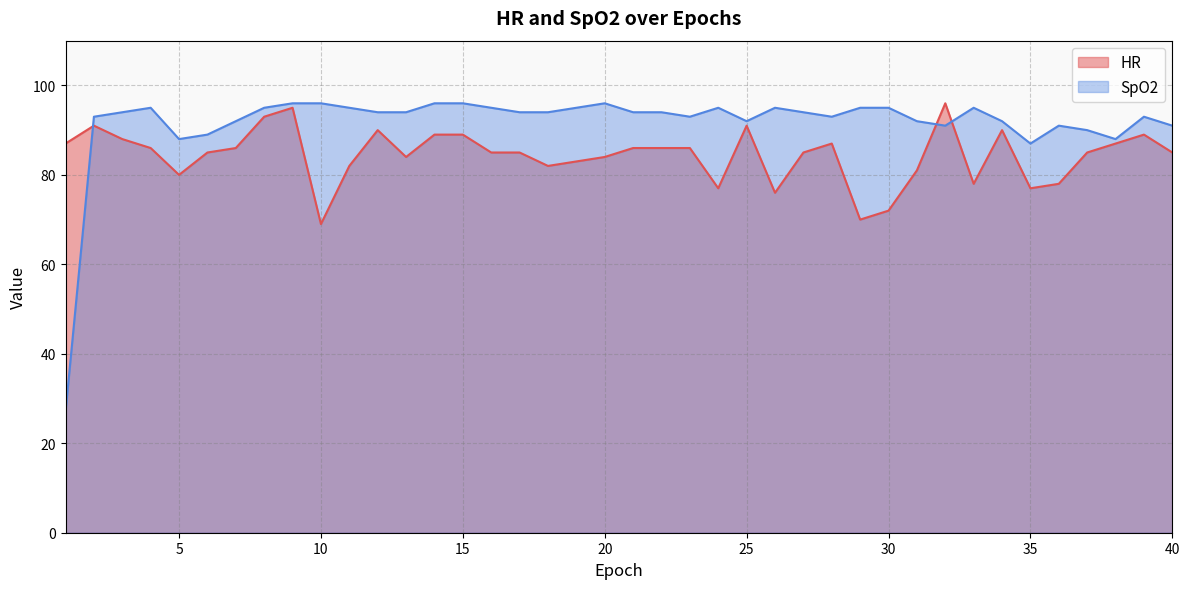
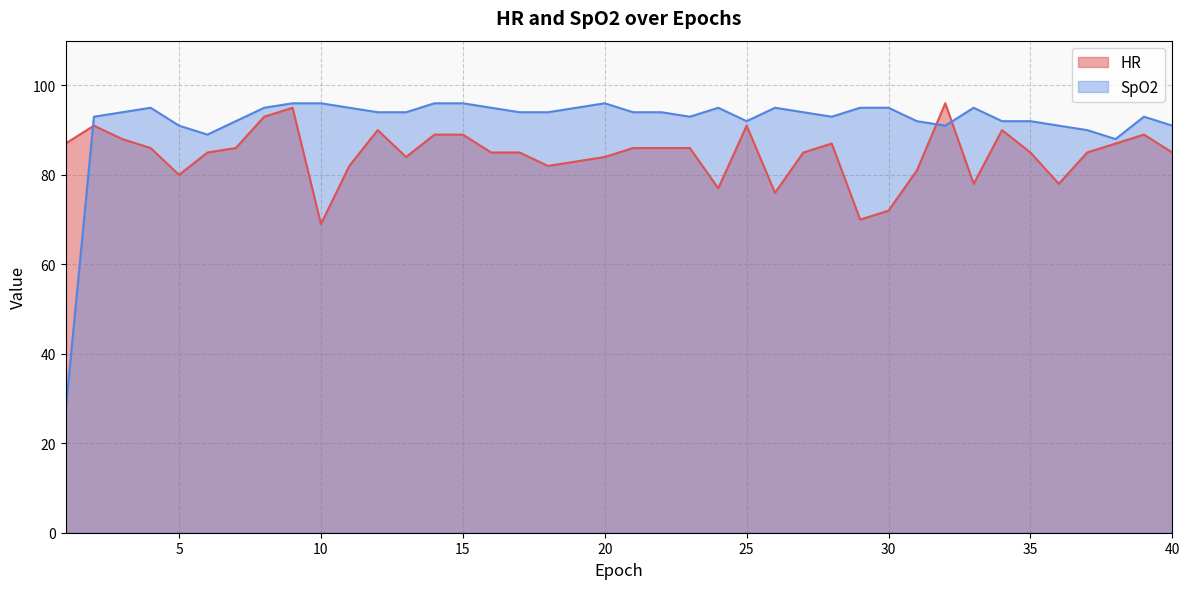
  {
    "HR": {
      "5": 80,
      "10": 69,
      "15": 89,
      "20": 84,
      "25": 91,
      "30": 72,
-     "35": 77,
+     "35": 85,
      "40": 85
    },
    "SpO2": {
-     "5": 88,
+     "5": 91,
      "10": 96,
      "15": 96,
      "20": 96,
      "25": 92,
      "30": 95,
-     "35": 87,
+     "35": 92,
      "40": 91
    }
  }
